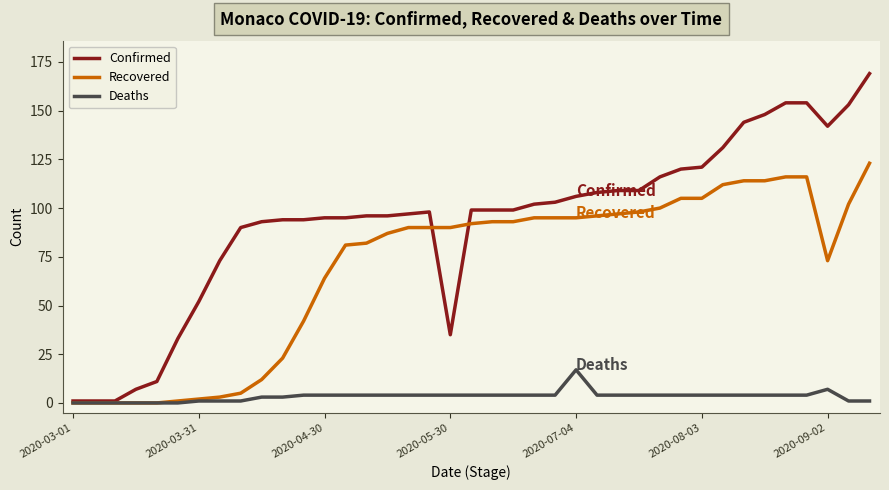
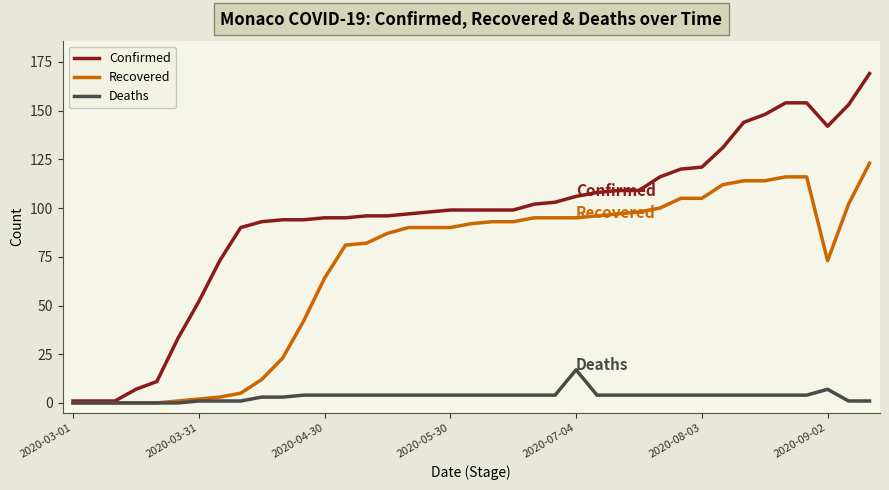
  {
    "Confirmed": {
      "2020-03-31": 52,
      "2020-04-30": 95,
-     "2020-05-30": 35,
+     "2020-05-30": 99,
      "2020-07-04": 106,
      "2020-08-03": 121,
      "2020-09-02": 142
    },
    "Recovered": {
      "2020-04-30": 64,
      "2020-05-30": 90,
      "2020-07-04": 95,
      "2020-08-03": 105,
      "2020-09-02": 73
    },
    "Deaths": {
      "2020-04-30": 4,
      "2020-05-30": 4,
      "2020-07-04": 17,
      "2020-08-03": 4,
      "2020-09-02": 7
    }
  }
